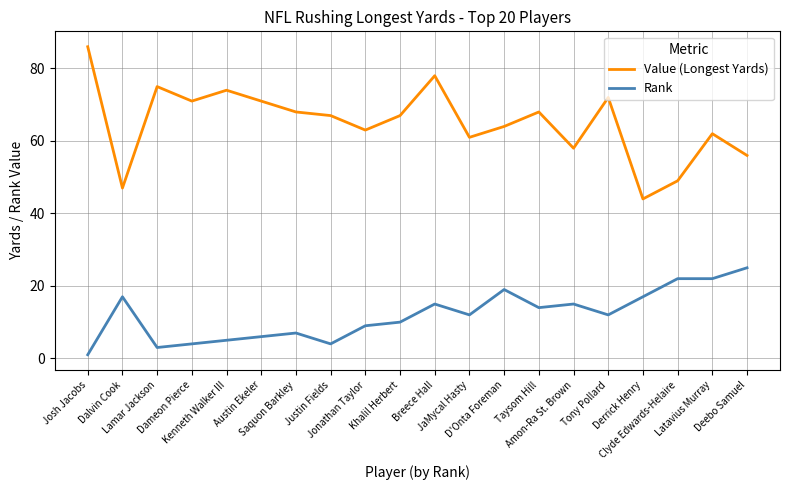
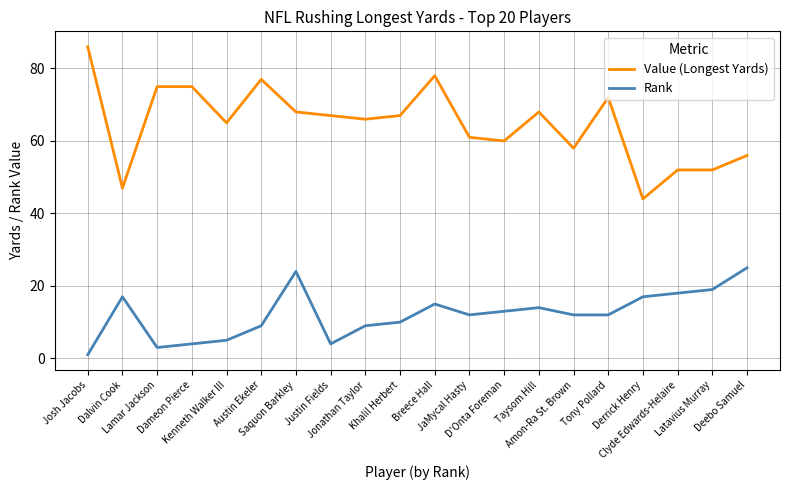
  {
    "Value (Longest Yards)": {
      "Josh Jacobs": 86,
      "Dalvin Cook": 47,
      "Lamar Jackson": 75,
-     "Dameon Pierce": 71,
-     "Kenneth Walker III": 74,
-     "Austin Ekeler": 71,
+     "Dameon Pierce": 75,
+     "Kenneth Walker III": 65,
+     "Austin Ekeler": 77,
      "Saquon Barkley": 68,
      "Justin Fields": 67,
-     "Jonathan Taylor": 63,
+     "Jonathan Taylor": 66,
      "Khalil Herbert": 67,
      "Breece Hall": 78,
      "JaMycal Hasty": 61,
-     "D'Onta Foreman": 64,
+     "D'Onta Foreman": 60,
      "Taysom Hill": 68,
      "Amon-Ra St. Brown": 58,
      "Derrick Henry": 44,
-     "Clyde Edwards-Helaire": 49,
-     "Latavius Murray": 62,
+     "Clyde Edwards-Helaire": 52,
+     "Latavius Murray": 52,
      "Deebo Samuel": 56
    },
    "Rank": {
      "Josh Jacobs": 1,
      "Dalvin Cook": 17,
      "Lamar Jackson": 3,
      "Dameon Pierce": 4,
      "Kenneth Walker III": 5,
-     "Austin Ekeler": 6,
-     "Saquon Barkley": 7,
+     "Austin Ekeler": 9,
+     "Saquon Barkley": 24,
      "Justin Fields": 4,
      "Jonathan Taylor": 9,
      "Khalil Herbert": 10,
      "Breece Hall": 15,
      "JaMycal Hasty": 12,
-     "D'Onta Foreman": 19,
+     "D'Onta Foreman": 13,
      "Taysom Hill": 14,
-     "Amon-Ra St. Brown": 15,
+     "Amon-Ra St. Brown": 12,
      "Tony Pollard": 12,
      "Derrick Henry": 17,
-     "Clyde Edwards-Helaire": 22,
-     "Latavius Murray": 22,
+     "Clyde Edwards-Helaire": 18,
+     "Latavius Murray": 19,
      "Deebo Samuel": 25
    }
  }
